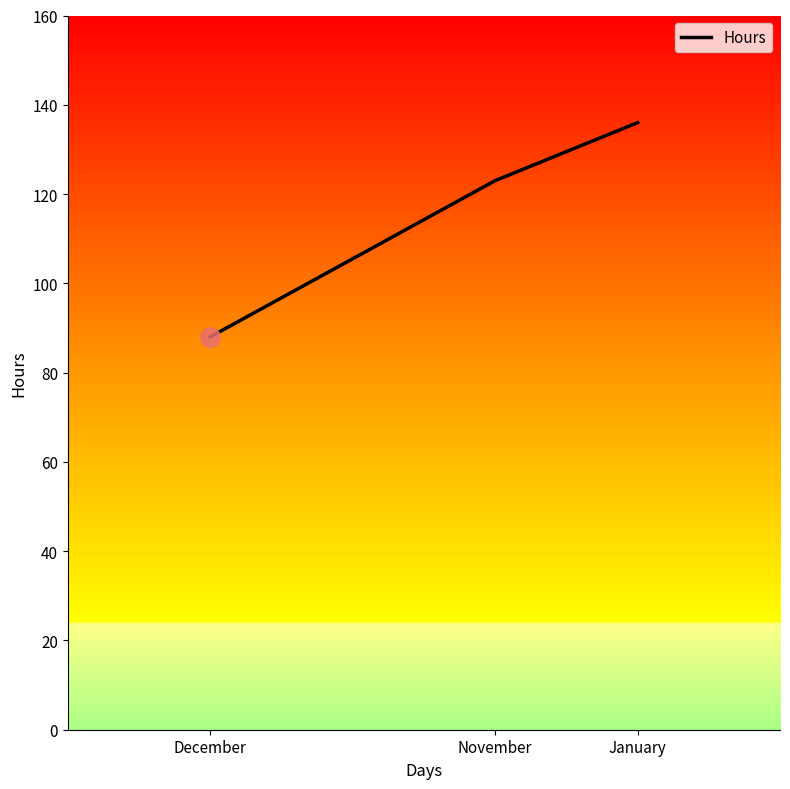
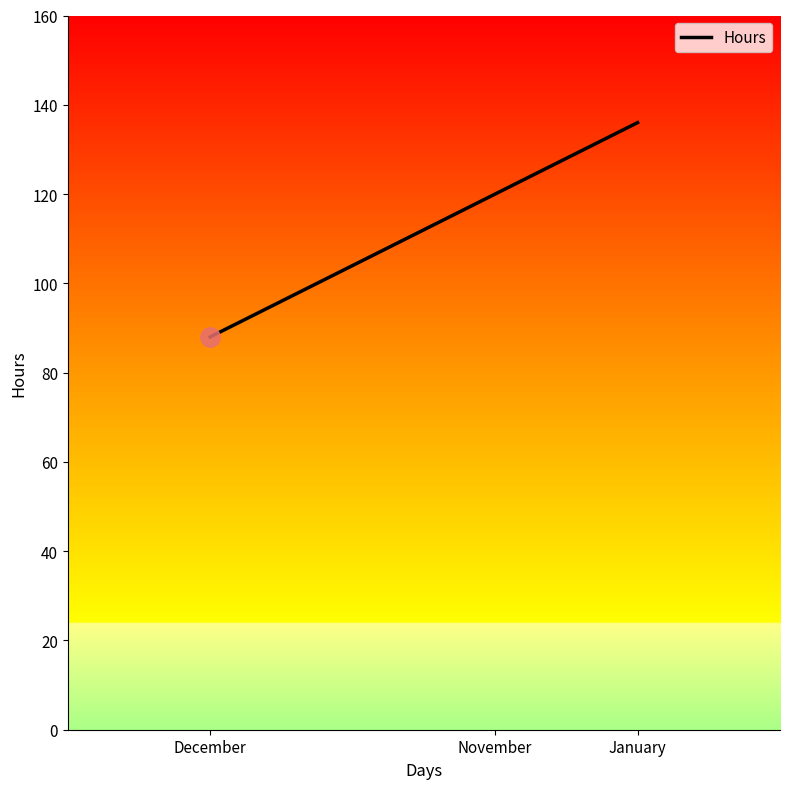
  {
    "Hours": {
-     "November": 123,
+     "November": 120,
      "January": 136
    }
  }
